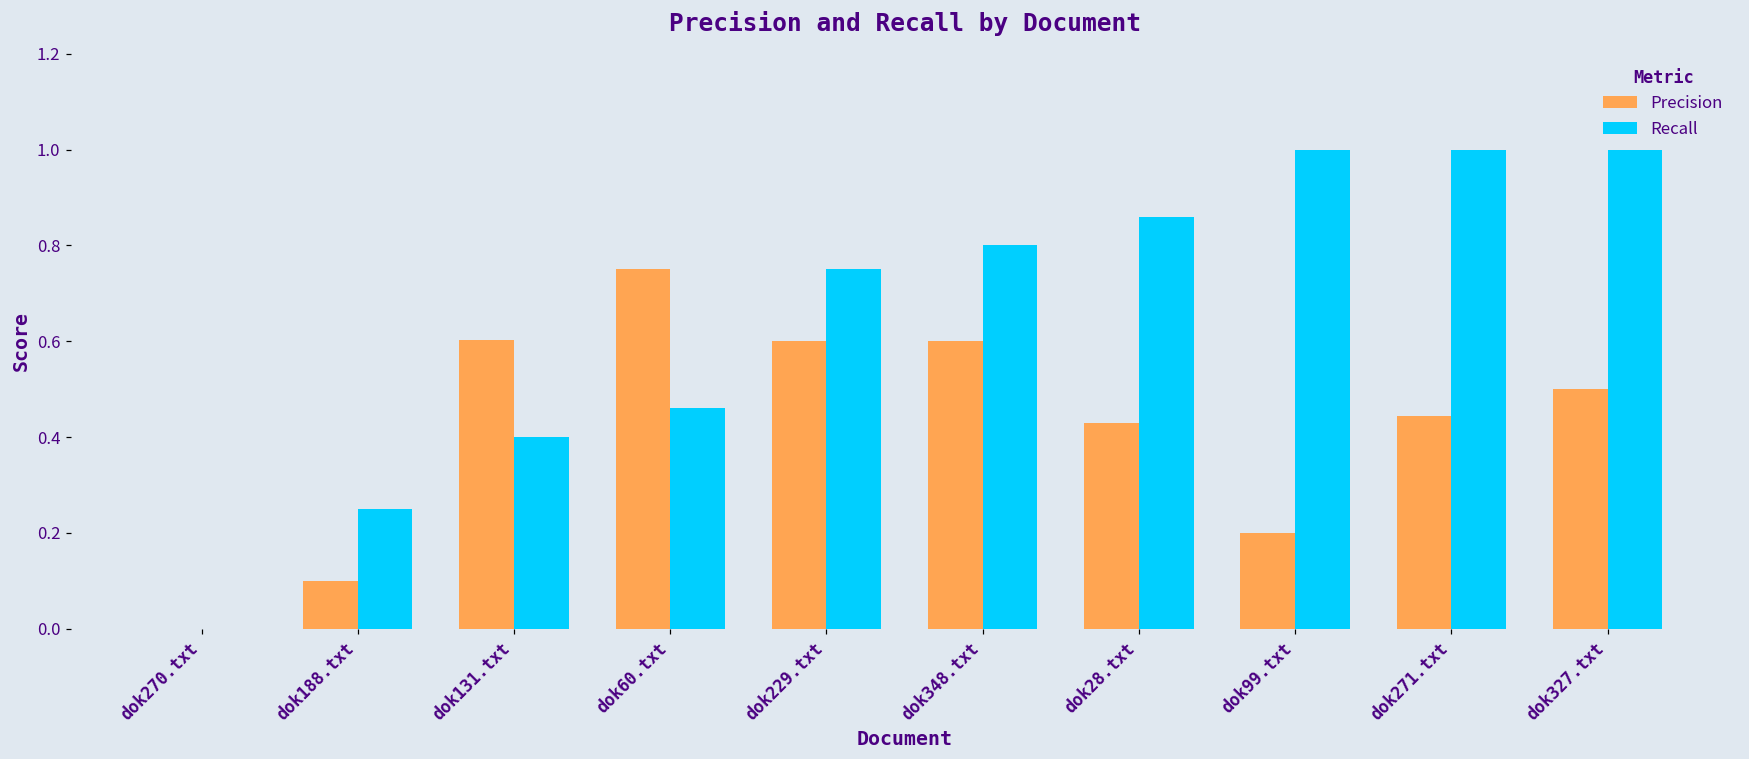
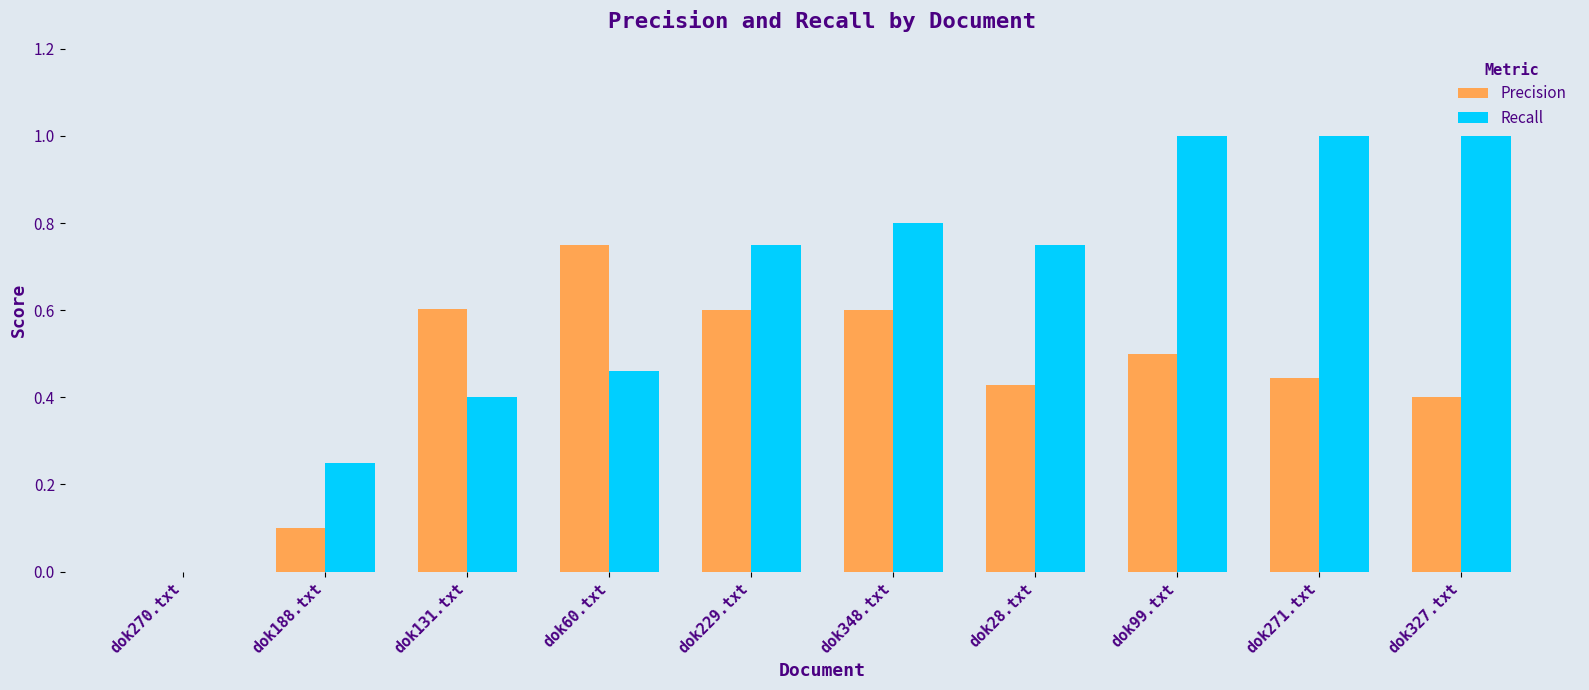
  {
    "Precision": {
      "dok270.txt": 0.0,
      "dok188.txt": 0.1,
      "dok131.txt": 0.6,
      "dok60.txt": 0.75,
      "dok229.txt": 0.6,
      "dok348.txt": 0.6,
      "dok28.txt": 0.43,
-     "dok99.txt": 0.2,
+     "dok99.txt": 0.5,
      "dok271.txt": 0.44,
-     "dok327.txt": 0.5
+     "dok327.txt": 0.4
    },
    "Recall": {
      "dok270.txt": 0.00,
      "dok188.txt": 0.25,
      "dok131.txt": 0.40,
      "dok60.txt": 0.46,
      "dok229.txt": 0.75,
      "dok348.txt": 0.80,
-     "dok28.txt": 0.86,
+     "dok28.txt": 0.75,
      "dok99.txt": 1.00,
      "dok271.txt": 1.00,
      "dok327.txt": 1.00
    }
  }
